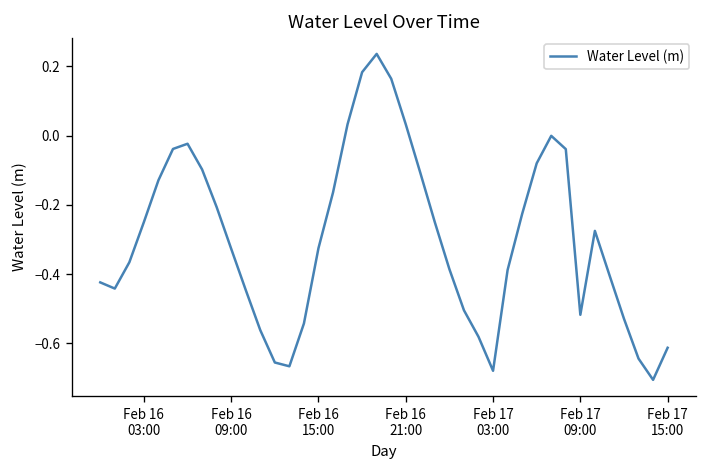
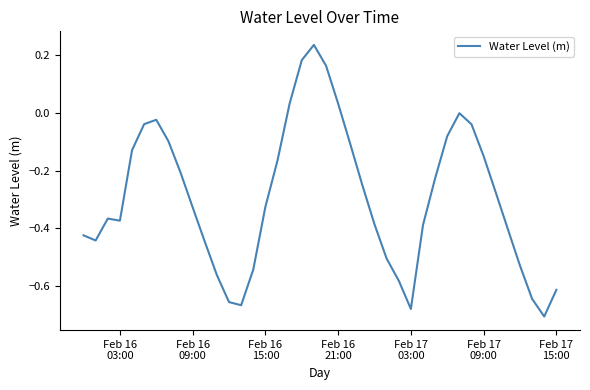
  {
-   "Feb 16 03:00": -0.25,
+   "Feb 16 03:00": -0.37,
    "Feb 16 09:00": -0.33,
    "Feb 16 15:00": -0.33,
    "Feb 16 21:00": 0.03,
    "Feb 17 03:00": -0.68,
-   "Feb 17 09:00": -0.52,
+   "Feb 17 09:00": -0.15,
    "Feb 17 15:00": -0.61
  }
